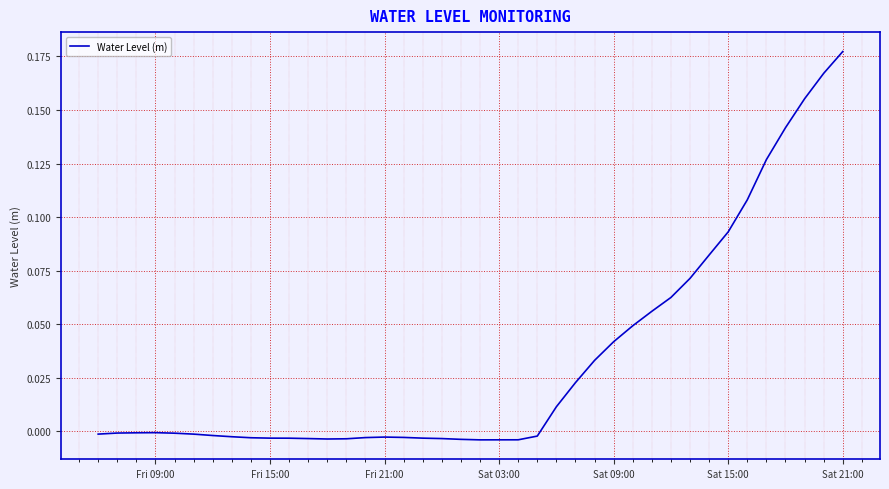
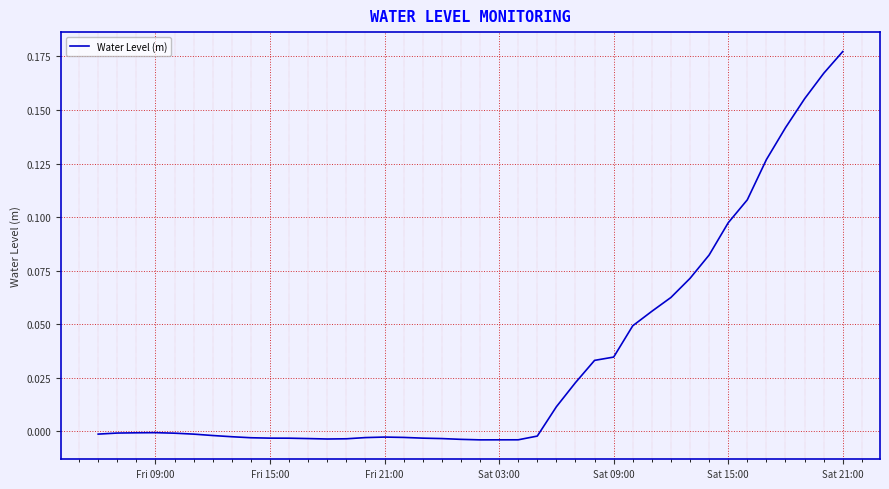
  {
    "Fri 09:00": -0.001,
    "Fri 15:00": -0.003,
    "Fri 21:00": -0.003,
    "Sat 03:00": -0.004,
-   "Sat 09:00": 0.042,
-   "Sat 15:00": 0.093,
+   "Sat 09:00": 0.035,
+   "Sat 15:00": 0.097,
    "Sat 21:00": 0.177
  }
